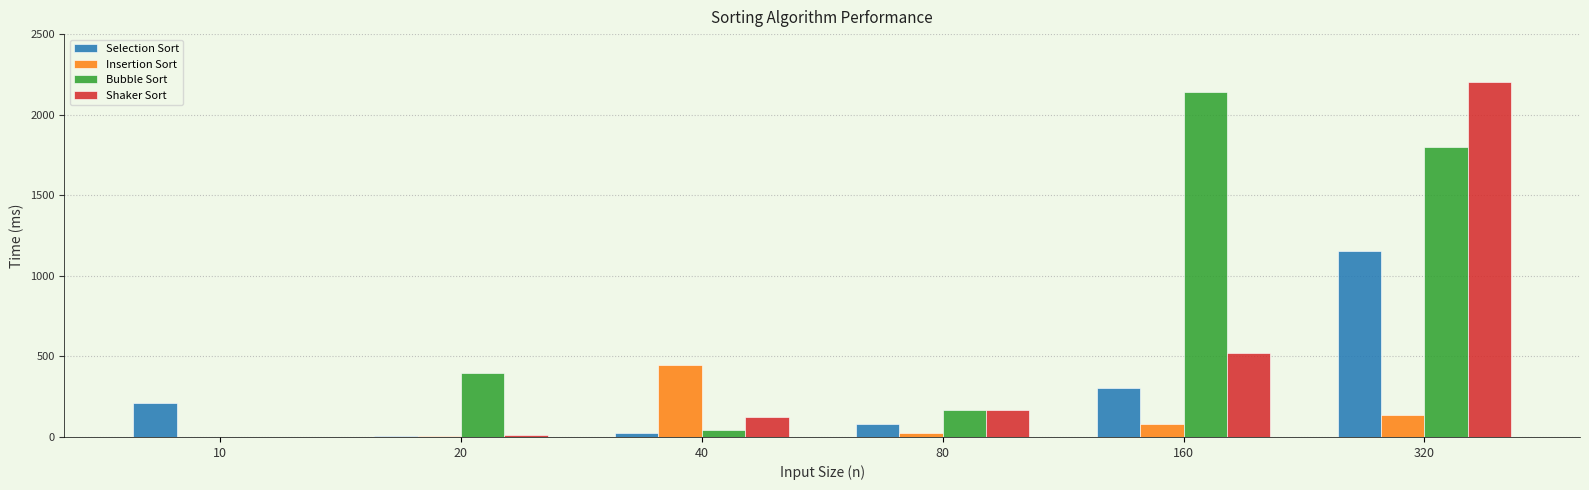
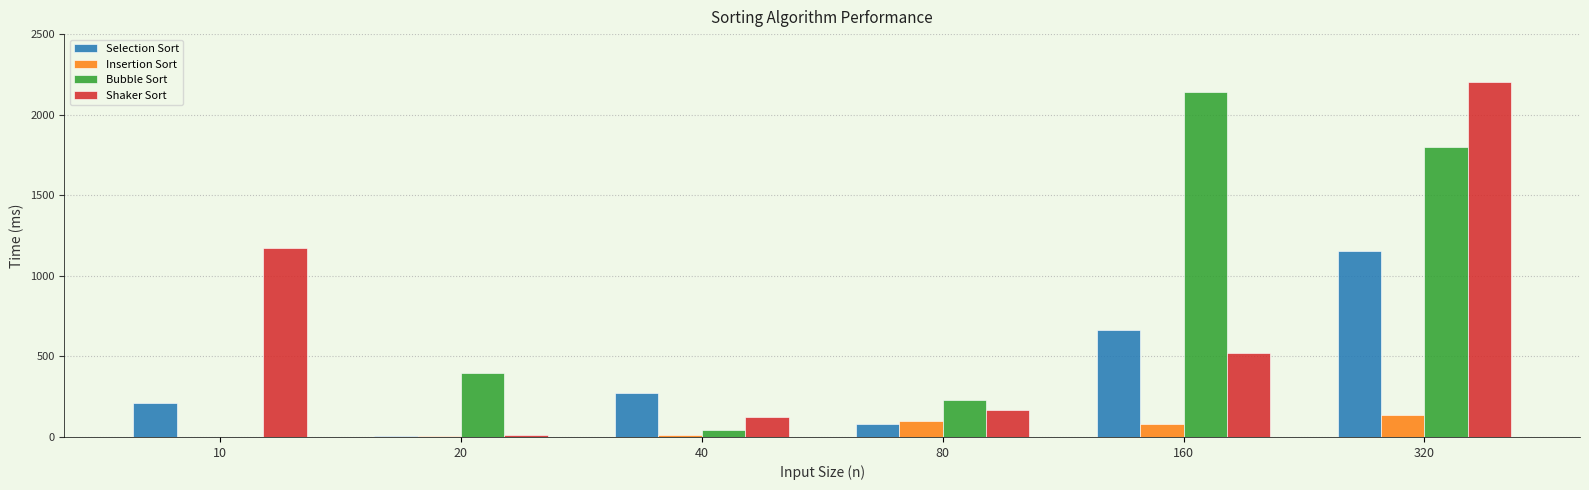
  {
    "Selection Sort": {
      "10": 210,
-     "40": 20,
+     "40": 270,
      "80": 80,
-     "160": 310,
+     "160": 660,
      "320": 1150
    },
    "Insertion Sort": {
-     "40": 450,
-     "80": 30,
+     "40": 10,
+     "80": 100,
      "160": 80,
      "320": 140
    },
    "Bubble Sort": {
      "20": 390,
      "40": 40,
-     "80": 170,
+     "80": 230,
      "160": 2140,
      "320": 1800
    },
    "Shaker Sort": {
-     "10": 0,
+     "10": 1180,
      "40": 130,
      "80": 170,
      "160": 520,
      "320": 2210
    }
  }
